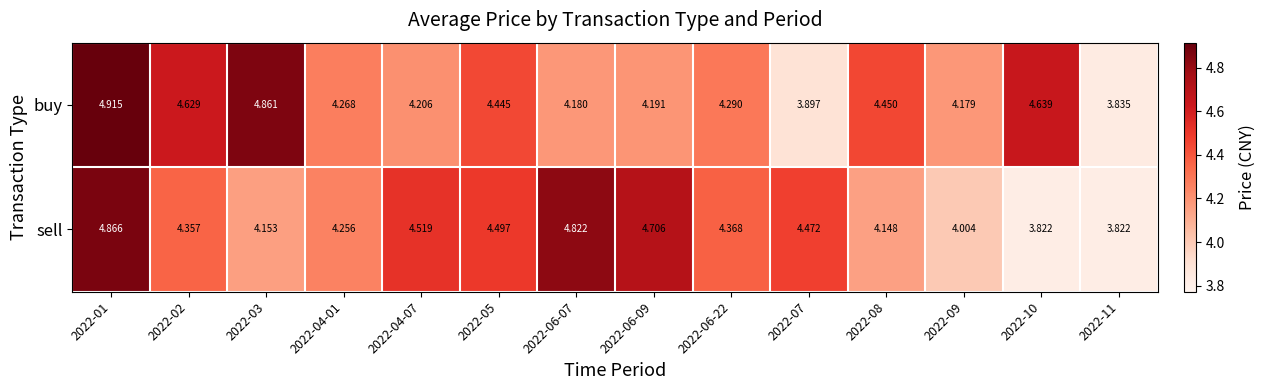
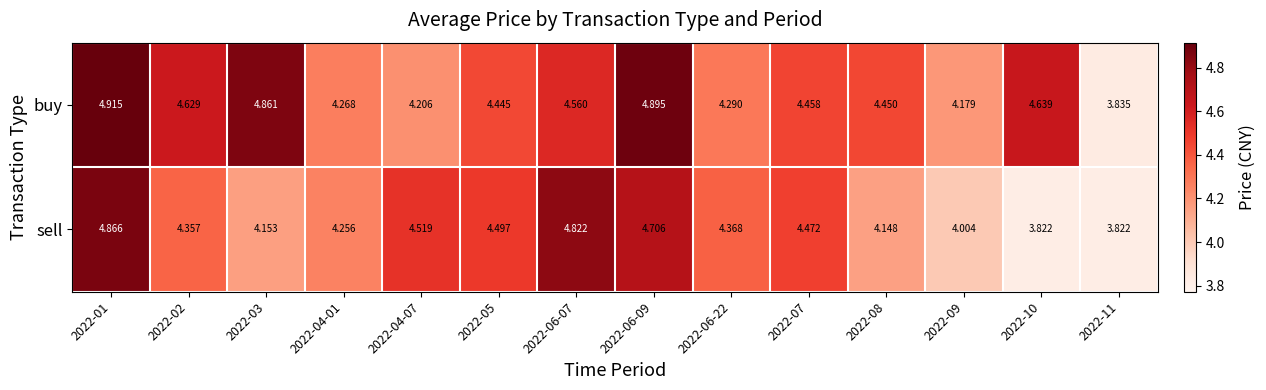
  {
    "buy": {
      "2022-01": 4.915,
      "2022-02": 4.629,
      "2022-03": 4.861,
      "2022-04-01": 4.268,
      "2022-04-07": 4.206,
      "2022-05": 4.445,
-     "2022-06-07": 4.180,
-     "2022-06-09": 4.191,
+     "2022-06-07": 4.560,
+     "2022-06-09": 4.895,
      "2022-06-22": 4.290,
-     "2022-07": 3.897,
+     "2022-07": 4.458,
      "2022-08": 4.450,
      "2022-09": 4.179,
      "2022-10": 4.639,
      "2022-11": 3.835
    },
    "sell": {
      "2022-01": 4.866,
      "2022-02": 4.357,
      "2022-03": 4.153,
      "2022-04-01": 4.256,
      "2022-04-07": 4.519,
      "2022-05": 4.497,
      "2022-06-07": 4.822,
      "2022-06-09": 4.706,
      "2022-06-22": 4.368,
      "2022-07": 4.472,
      "2022-08": 4.148,
      "2022-09": 4.004,
      "2022-10": 3.822,
      "2022-11": 3.822
    }
  }
